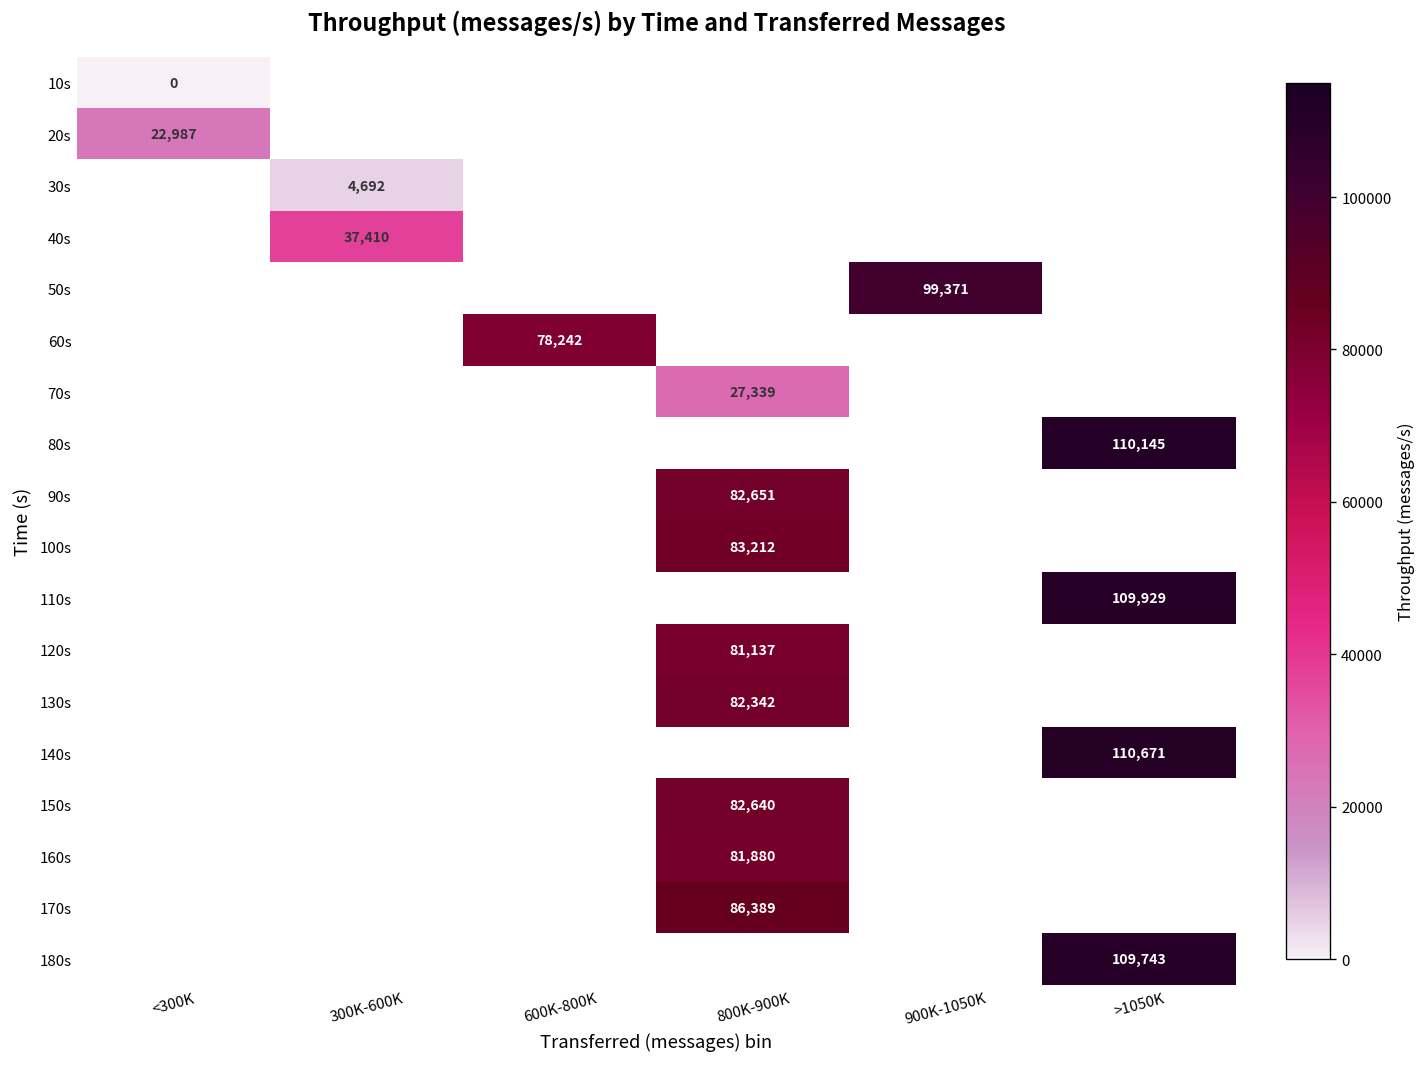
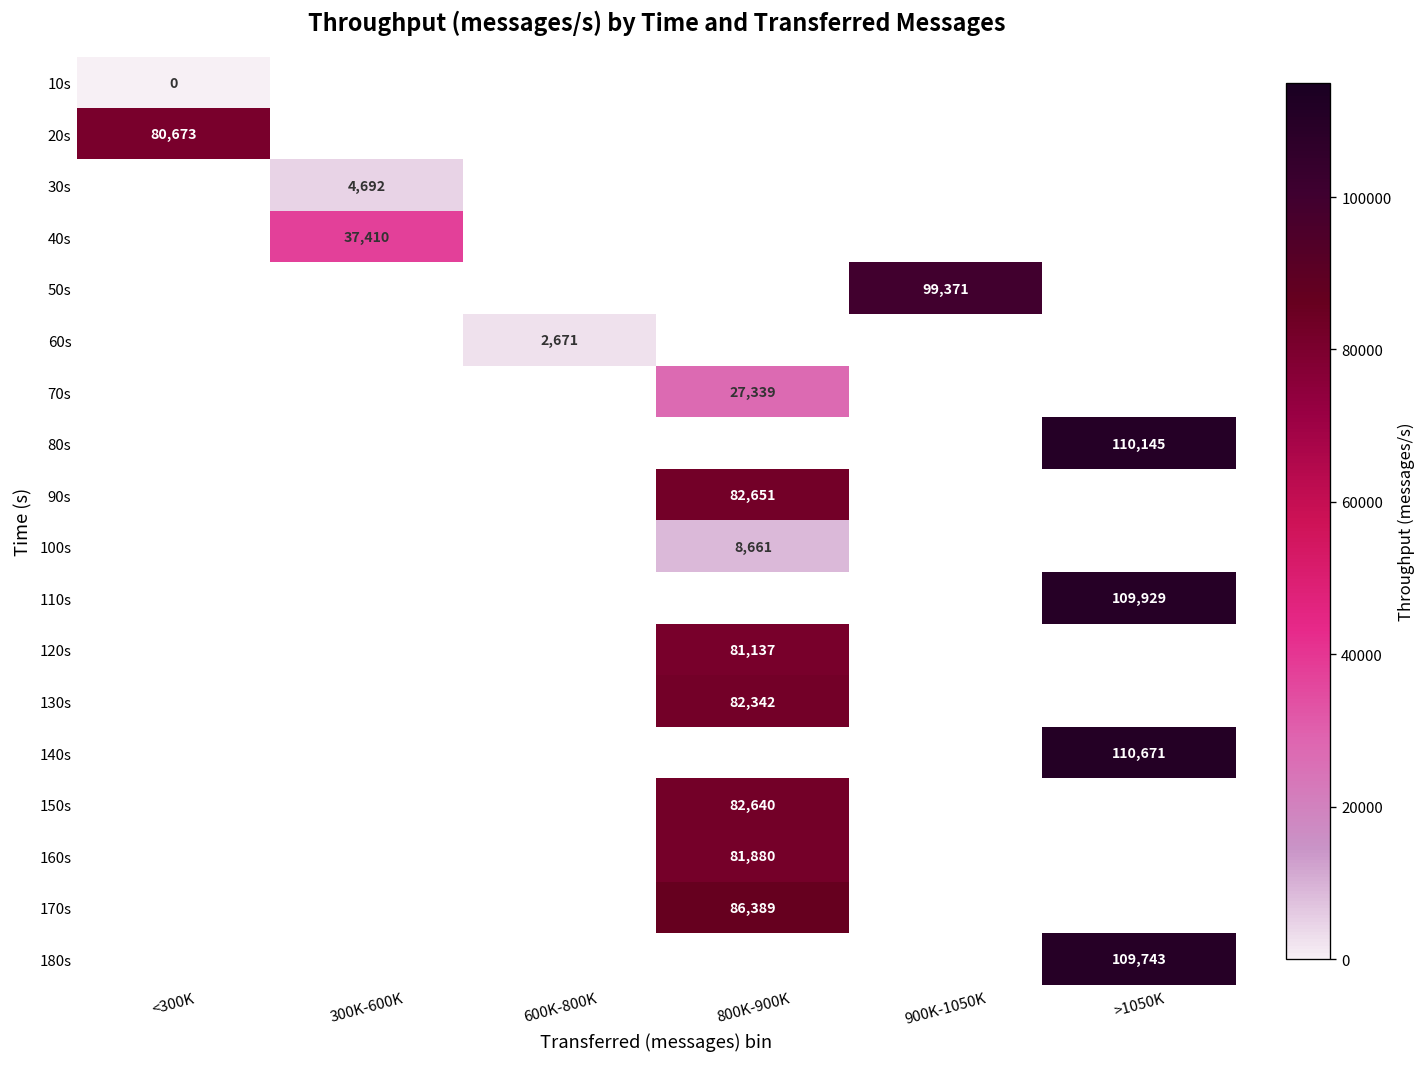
  {
    "10s": {
      "<300K": "0"
    },
    "20s": {
-     "<300K": "22,987"
+     "<300K": "80,673"
    },
    "30s": {
      "300K-600K": "4,692"
    },
    "40s": {
      "300K-600K": "37,410"
    },
    "50s": {
      "900K-1050K": "99,371"
    },
    "60s": {
-     "600K-800K": "78,242"
+     "600K-800K": "2,671"
    },
    "70s": {
      "800K-900K": "27,339"
    },
    "80s": {
      ">1050K": "110,145"
    },
    "90s": {
      "800K-900K": "82,651"
    },
    "100s": {
-     "800K-900K": "83,212"
+     "800K-900K": "8,661"
    },
    "110s": {
      ">1050K": "109,929"
    },
    "120s": {
      "800K-900K": "81,137"
    },
    "130s": {
      "800K-900K": "82,342"
    },
    "140s": {
      ">1050K": "110,671"
    },
    "150s": {
      "800K-900K": "82,640"
    },
    "160s": {
      "800K-900K": "81,880"
    },
    "170s": {
      "800K-900K": "86,389"
    },
    "180s": {
      ">1050K": "109,743"
    }
  }
